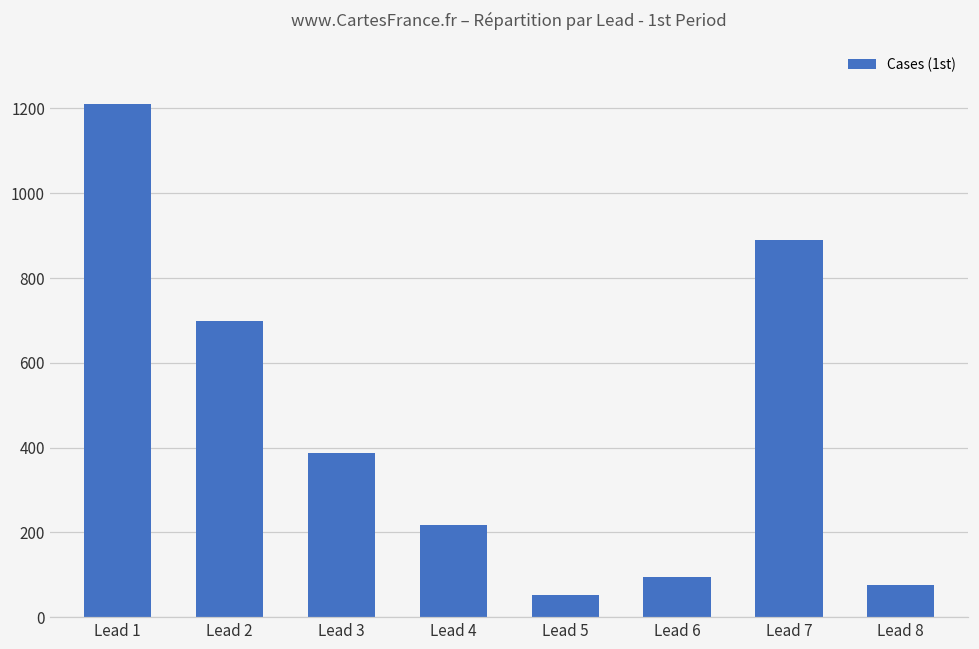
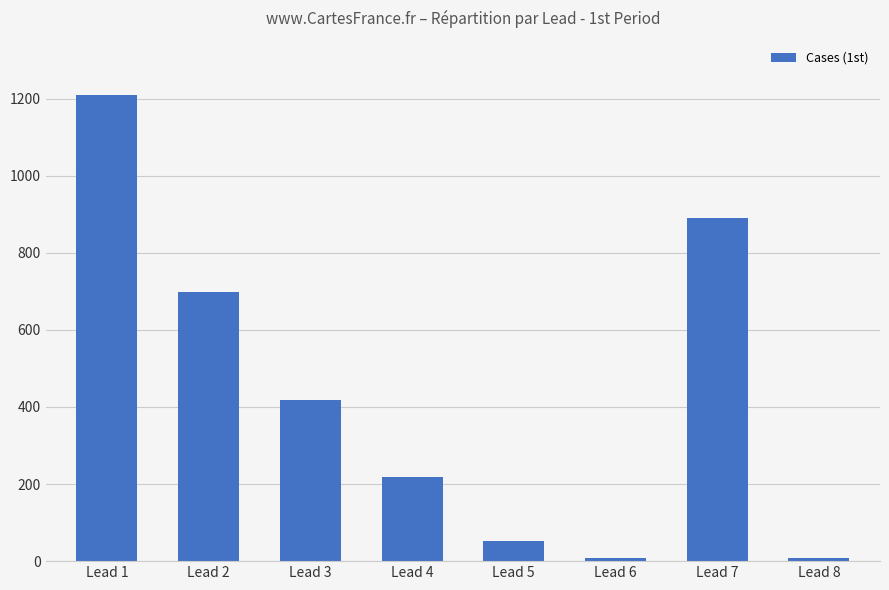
  {
    "Lead 1": 1210,
    "Lead 2": 700,
-   "Lead 3": 390,
+   "Lead 3": 420,
    "Lead 4": 220,
    "Lead 5": 50,
-   "Lead 6": 100,
+   "Lead 6": 10,
    "Lead 7": 890,
-   "Lead 8": 80
+   "Lead 8": 10
  }
